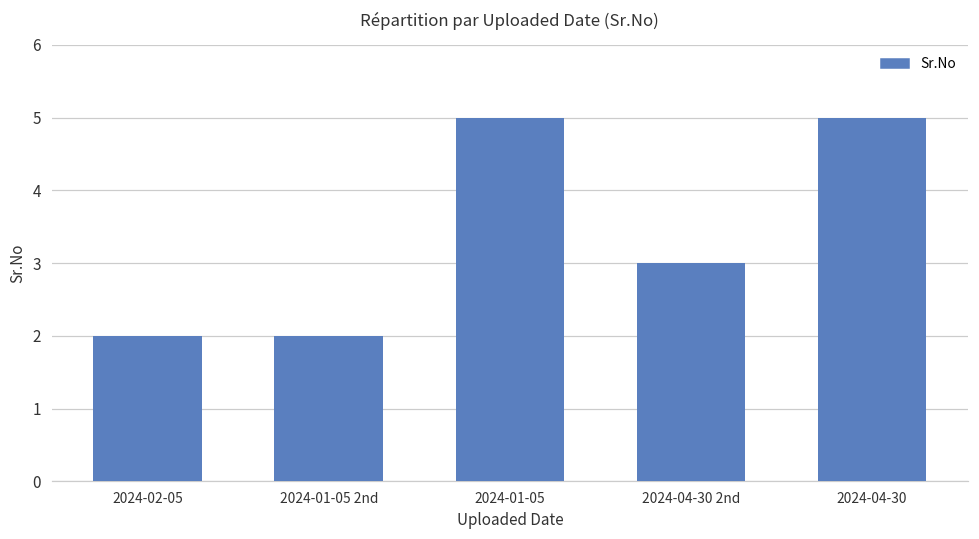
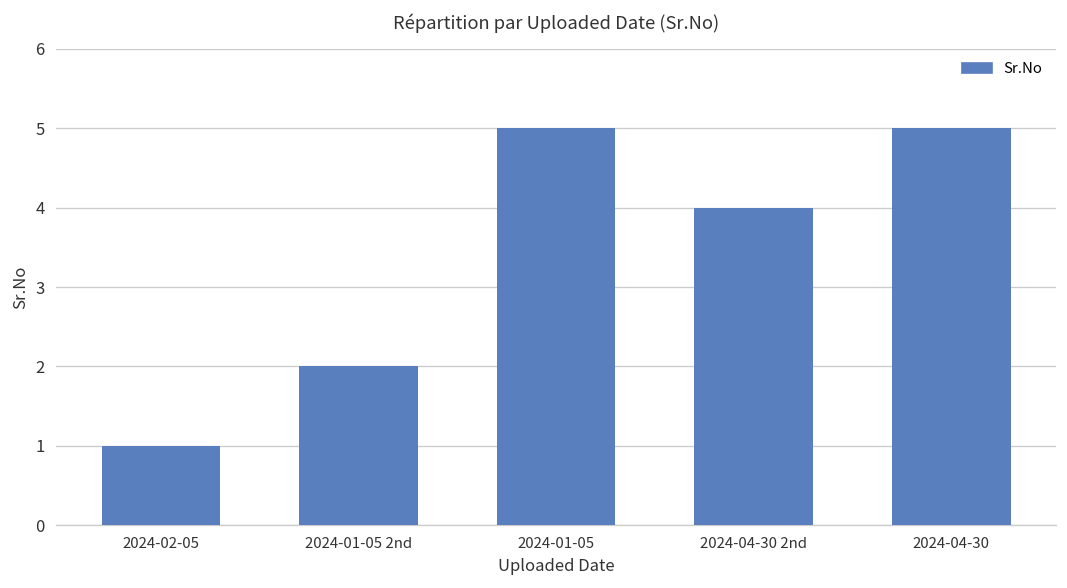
  {
-   "2024-02-05": 2,
+   "2024-02-05": 1,
    "2024-01-05 2nd": 2,
    "2024-01-05": 5,
-   "2024-04-30 2nd": 3,
+   "2024-04-30 2nd": 4,
    "2024-04-30": 5
  }
